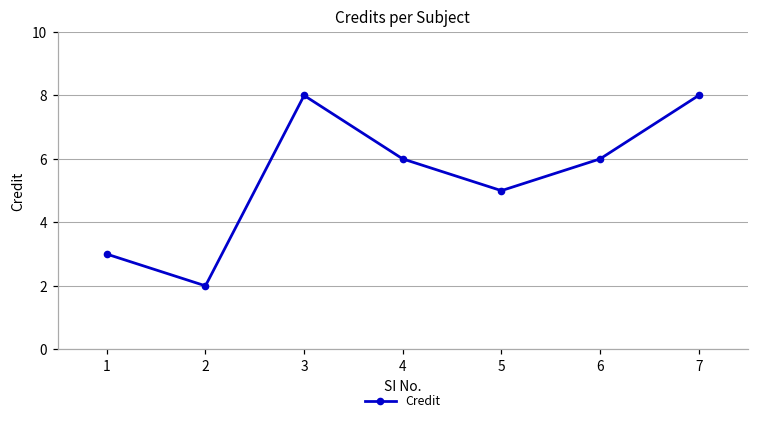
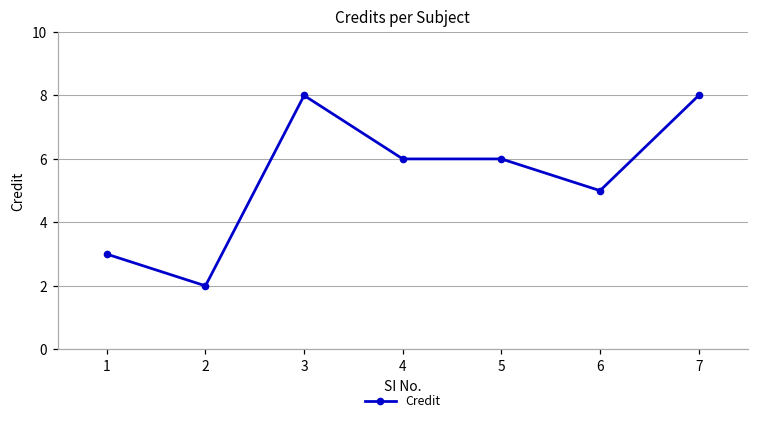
  {
    "1": 3,
    "2": 2,
    "3": 8,
    "4": 6,
-   "5": 5,
-   "6": 6,
+   "5": 6,
+   "6": 5,
    "7": 8
  }
